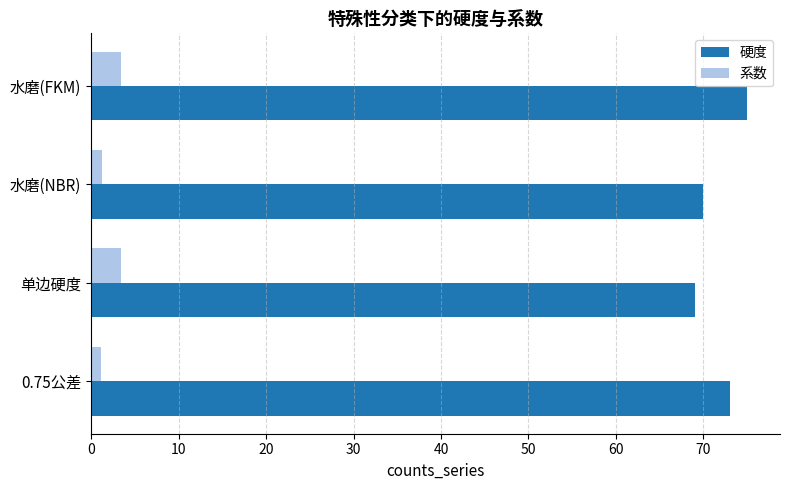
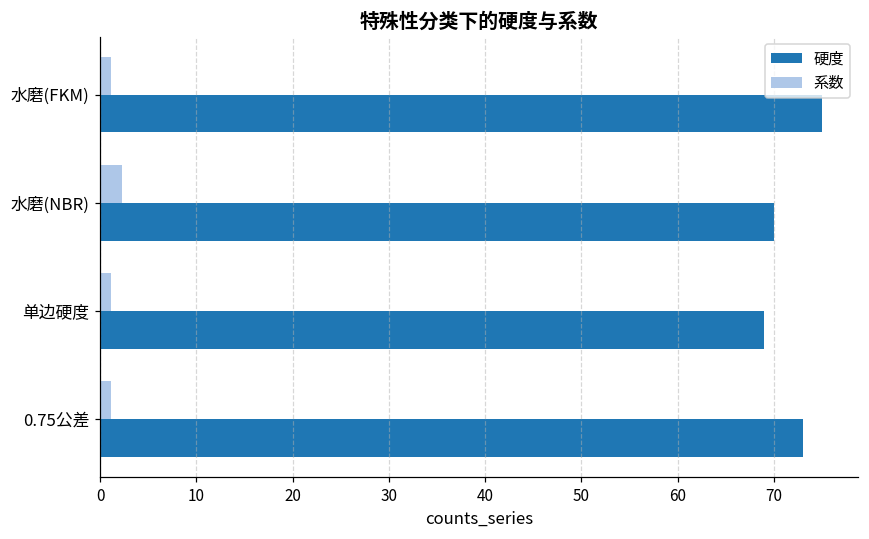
  {
    "硬度": {
      "水磨(FKM)": 75,
      "水磨(NBR)": 70,
      "单边硬度": 69,
      "0.75公差": 73
    },
    "系数": {
-     "水磨(FKM)": 3,
-     "水磨(NBR)": 1,
-     "单边硬度": 3,
+     "水磨(FKM)": 1,
+     "水磨(NBR)": 2,
+     "单边硬度": 1,
      "0.75公差": 1
    }
  }
